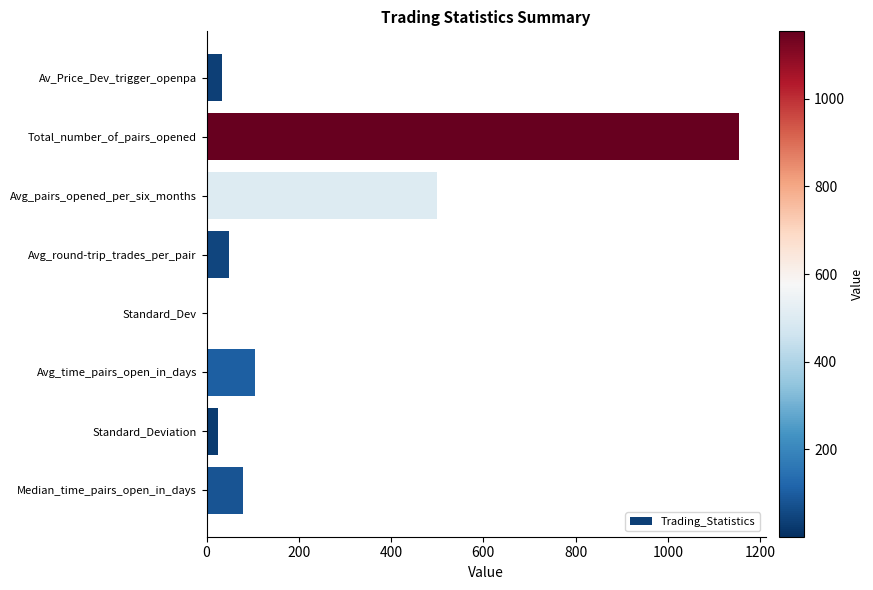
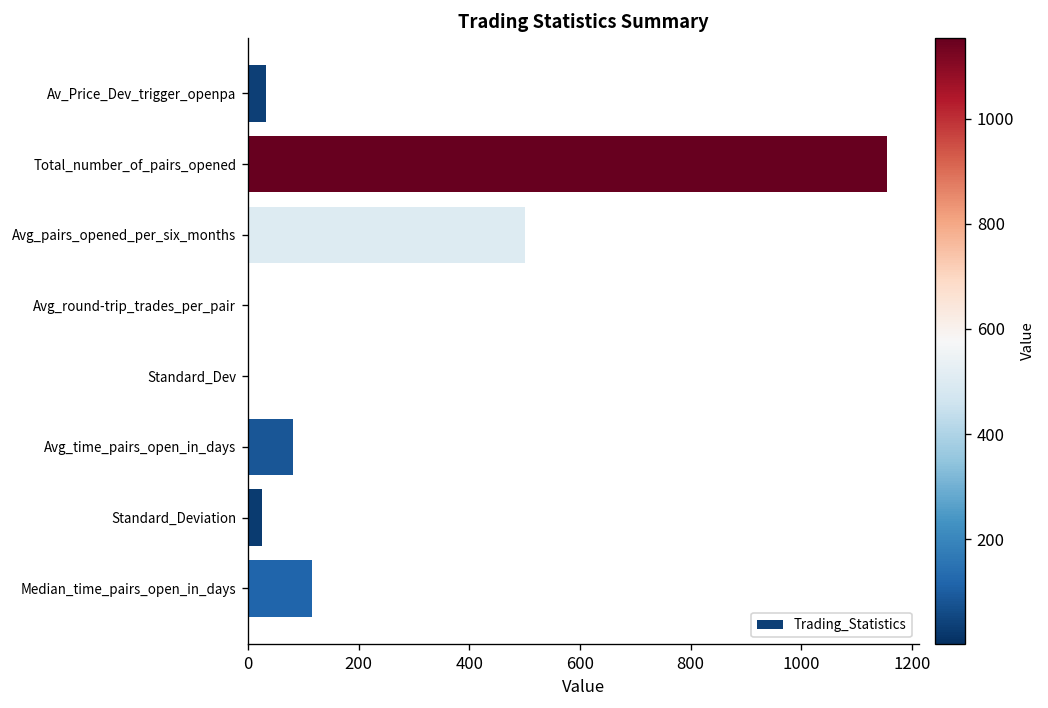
  {
    "Av_Price_Dev_trigger_openpa": 30,
    "Total_number_of_pairs_opened": 1150,
    "Avg_pairs_opened_per_six_months": 500,
-   "Avg_round-trip_trades_per_pair": 50,
-   "Avg_time_pairs_open_in_days": 100,
+   "Avg_round-trip_trades_per_pair": 0,
+   "Avg_time_pairs_open_in_days": 80,
    "Standard_Deviation": 30,
-   "Median_time_pairs_open_in_days": 80
+   "Median_time_pairs_open_in_days": 120
  }
